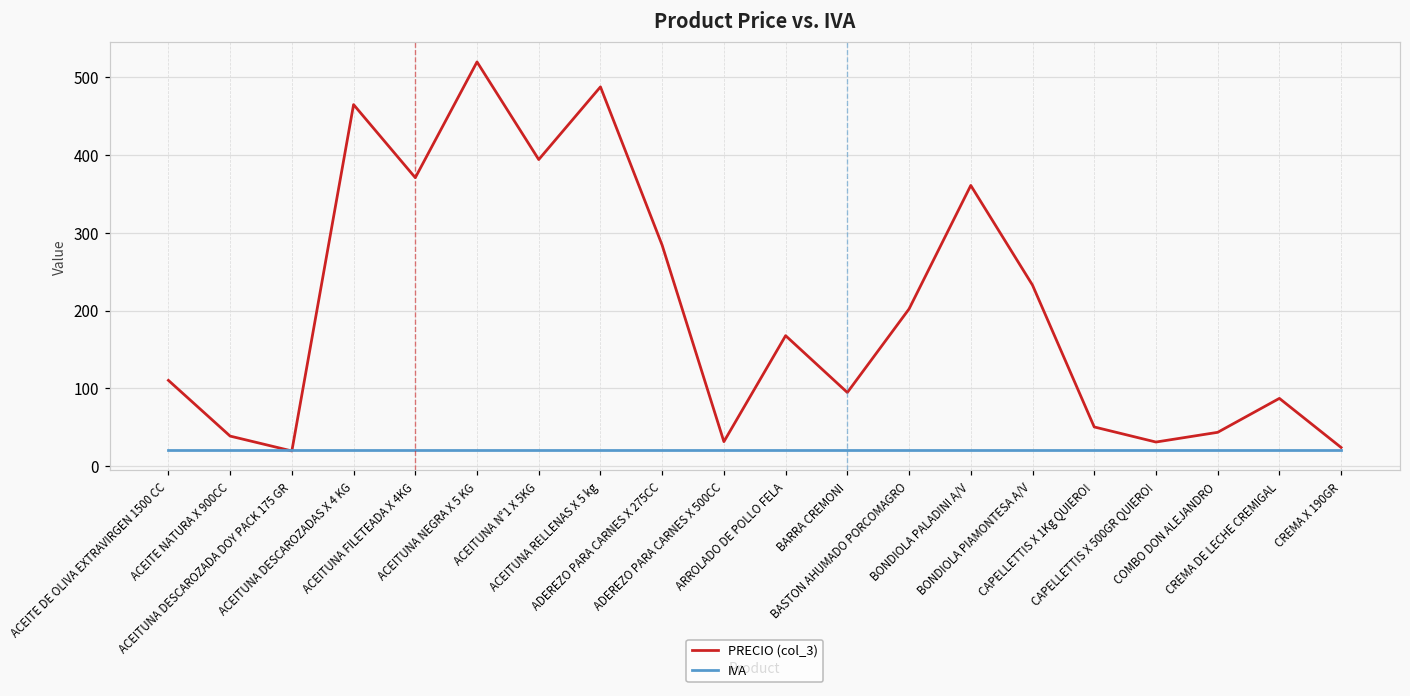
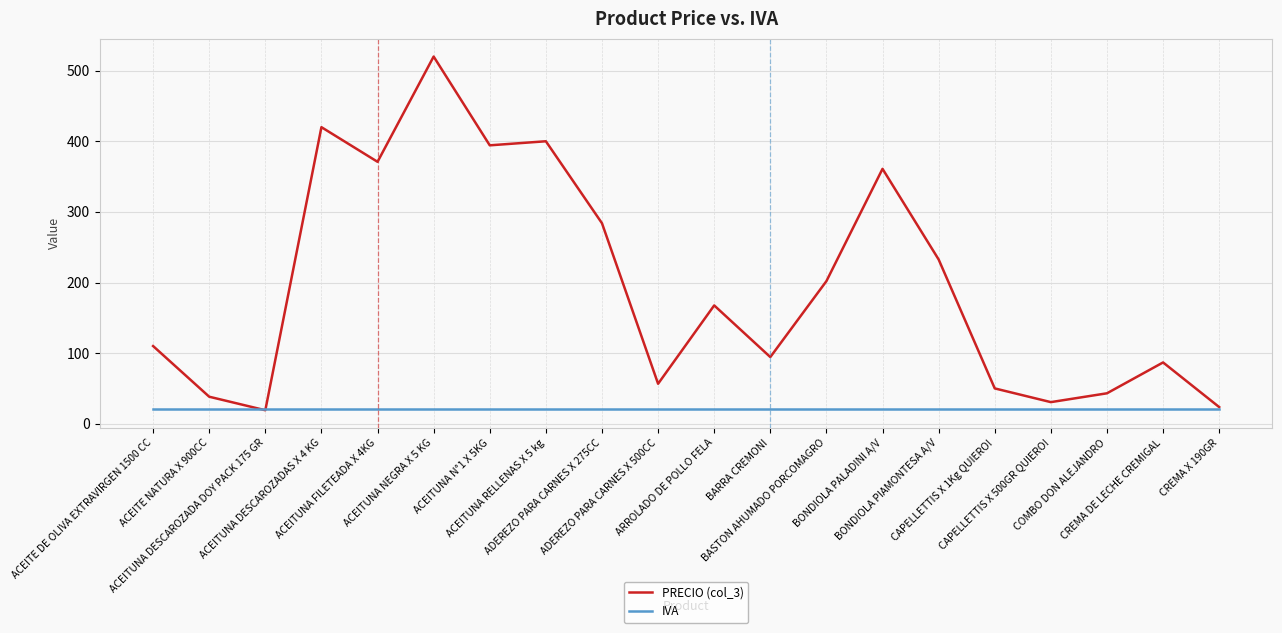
  {
    "PRECIO (col_3)": {
      "ACEITE DE OLIVA EXTRAVIRGEN 1500 CC": 110,
      "ACEITE NATURA X 900CC": 40,
-     "ACEITUNA DESCAROZADAS X 4 KG": 470,
+     "ACEITUNA DESCAROZADAS X 4 KG": 420,
      "ACEITUNA FILETEADA X 4KG": 370,
      "ACEITUNA NEGRA X 5 KG": 520,
      "ACEITUNA N°1 X 5KG": 390,
-     "ACEITUNA RELLENAS X 5 kg": 490,
+     "ACEITUNA RELLENAS X 5 kg": 400,
      "ADEREZO PARA CARNES X 275CC": 280,
-     "ADEREZO PARA CARNES X 500CC": 30,
+     "ADEREZO PARA CARNES X 500CC": 60,
      "ARROLADO DE POLLO FELA": 170,
      "BARRA CREMONI": 90,
      "BASTON AHUMADO PORCOMAGRO": 200,
      "BONDIOLA PALADINI A/V": 360,
      "BONDIOLA PIAMONTESA A/V": 230,
      "CAPELLETTIS X 1Kg QUIERO!": 50,
      "CAPELLETTIS X 500GR QUIERO!": 30,
      "COMBO DON ALEJANDRO": 40,
      "CREMA DE LECHE CREMIGAL": 90
    },
    "IVA": {
      "ACEITE DE OLIVA EXTRAVIRGEN 1500 CC": 20,
      "ACEITE NATURA X 900CC": 20,
      "ACEITUNA DESCAROZADAS X 4 KG": 20,
      "ACEITUNA FILETEADA X 4KG": 20,
      "ACEITUNA NEGRA X 5 KG": 20,
      "ACEITUNA N°1 X 5KG": 20,
      "ACEITUNA RELLENAS X 5 kg": 20,
      "ADEREZO PARA CARNES X 275CC": 20,
      "ADEREZO PARA CARNES X 500CC": 20,
      "ARROLADO DE POLLO FELA": 20,
      "BARRA CREMONI": 20,
      "BASTON AHUMADO PORCOMAGRO": 20,
      "BONDIOLA PALADINI A/V": 20,
      "BONDIOLA PIAMONTESA A/V": 20,
      "CAPELLETTIS X 1Kg QUIERO!": 20,
      "CAPELLETTIS X 500GR QUIERO!": 20,
      "COMBO DON ALEJANDRO": 20,
      "CREMA DE LECHE CREMIGAL": 20
    }
  }
